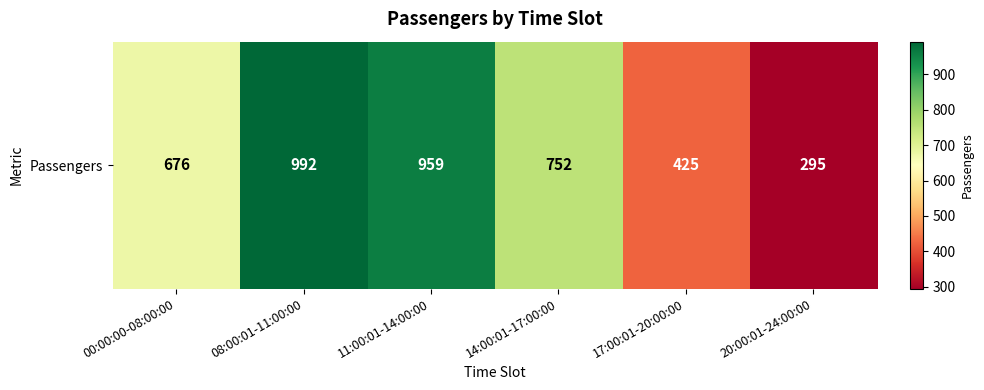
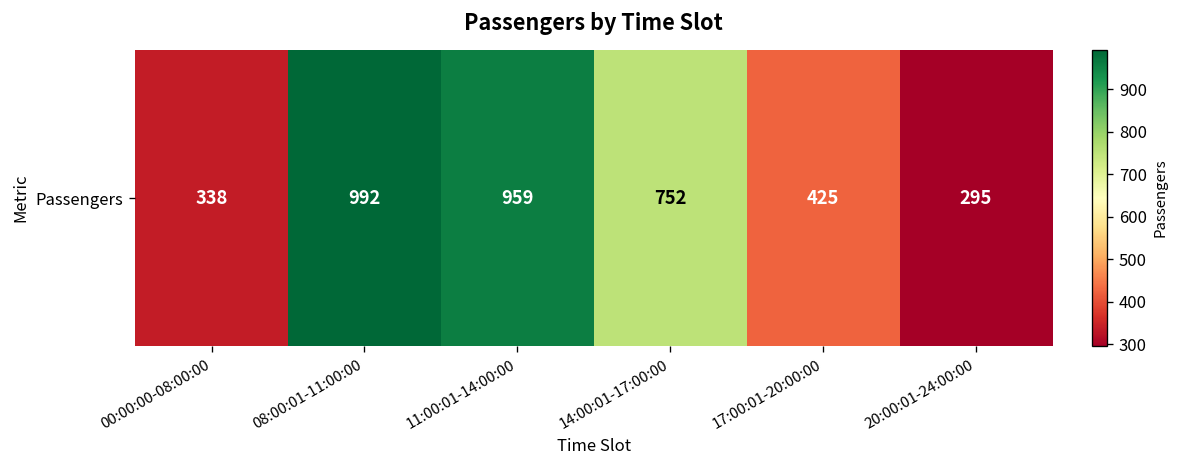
  {
    "Passengers": {
-     "00:00:00-08:00:00": 676,
+     "00:00:00-08:00:00": 338,
      "08:00:01-11:00:00": 992,
      "11:00:01-14:00:00": 959,
      "14:00:01-17:00:00": 752,
      "17:00:01-20:00:00": 425,
      "20:00:01-24:00:00": 295
    }
  }
